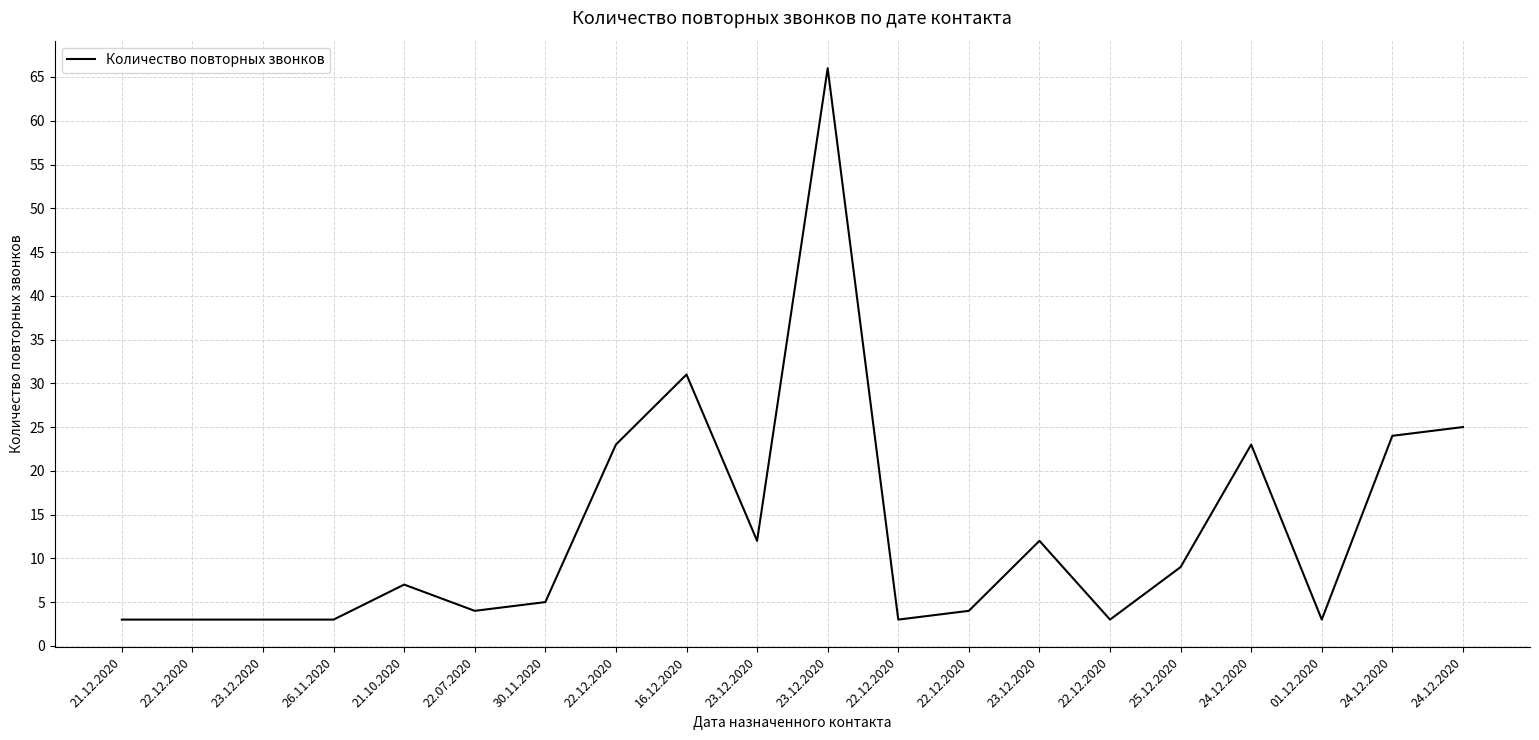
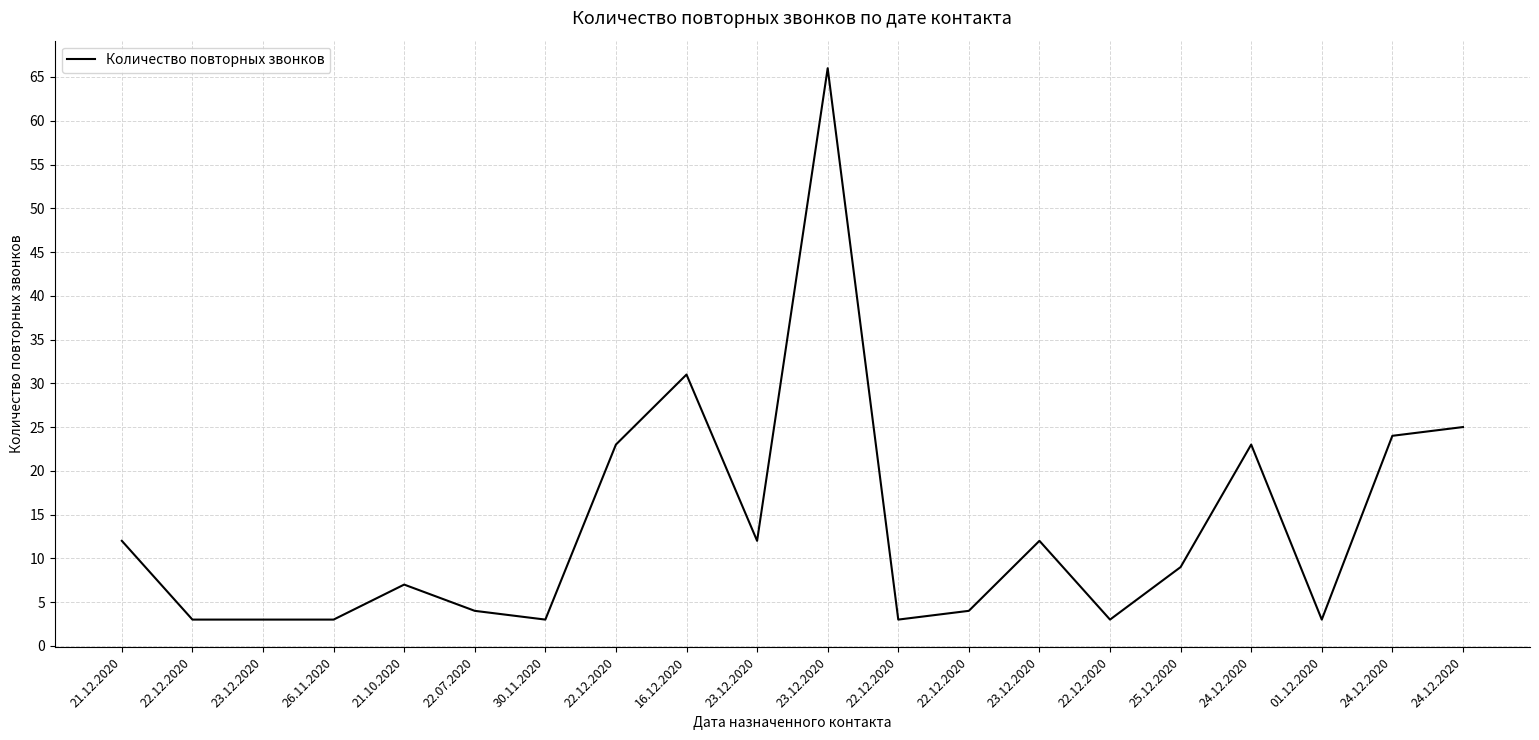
  {
-   "21.12.2020": 3,
+   "21.12.2020": 12,
    "26.11.2020": 3,
    "21.10.2020": 7,
    "22.07.2020": 4,
-   "30.11.2020": 5,
+   "30.11.2020": 3,
    "16.12.2020": 31,
    "25.12.2020": 9,
    "01.12.2020": 3
  }
